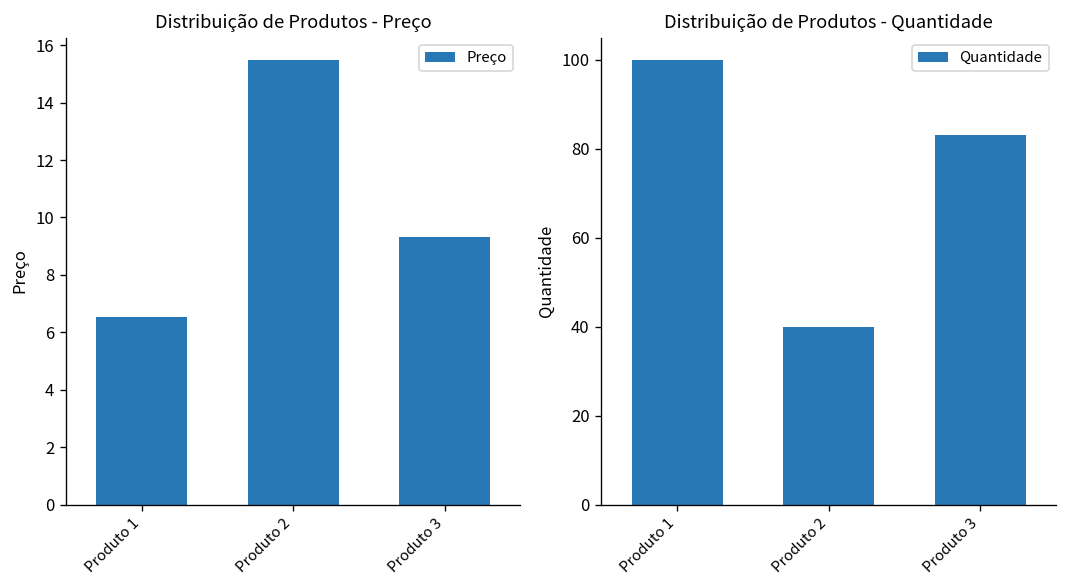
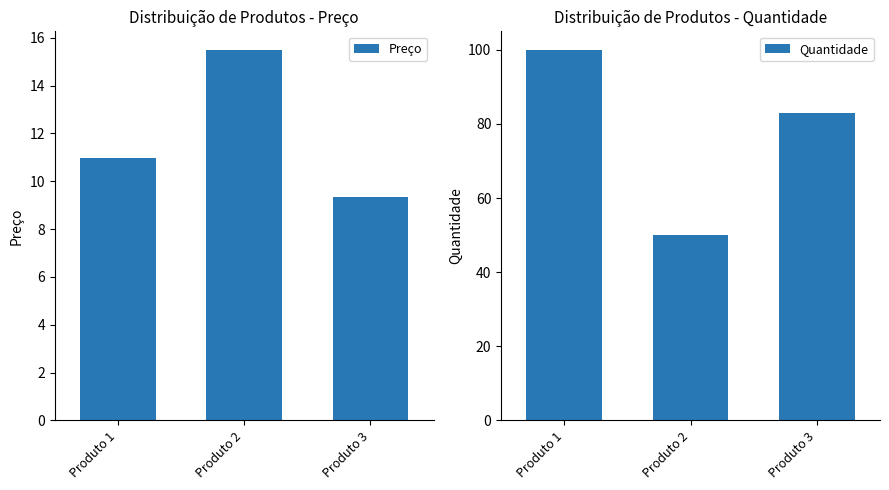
  {
    "Distribuição de Produtos - Preço": {
-     "Produto 1": 6.5,
+     "Produto 1": 11.0,
      "Produto 2": 15.5,
      "Produto 3": 9.3
    },
    "Distribuição de Produtos - Quantidade": {
      "Produto 1": 100,
-     "Produto 2": 40,
+     "Produto 2": 50,
      "Produto 3": 83
    }
  }
